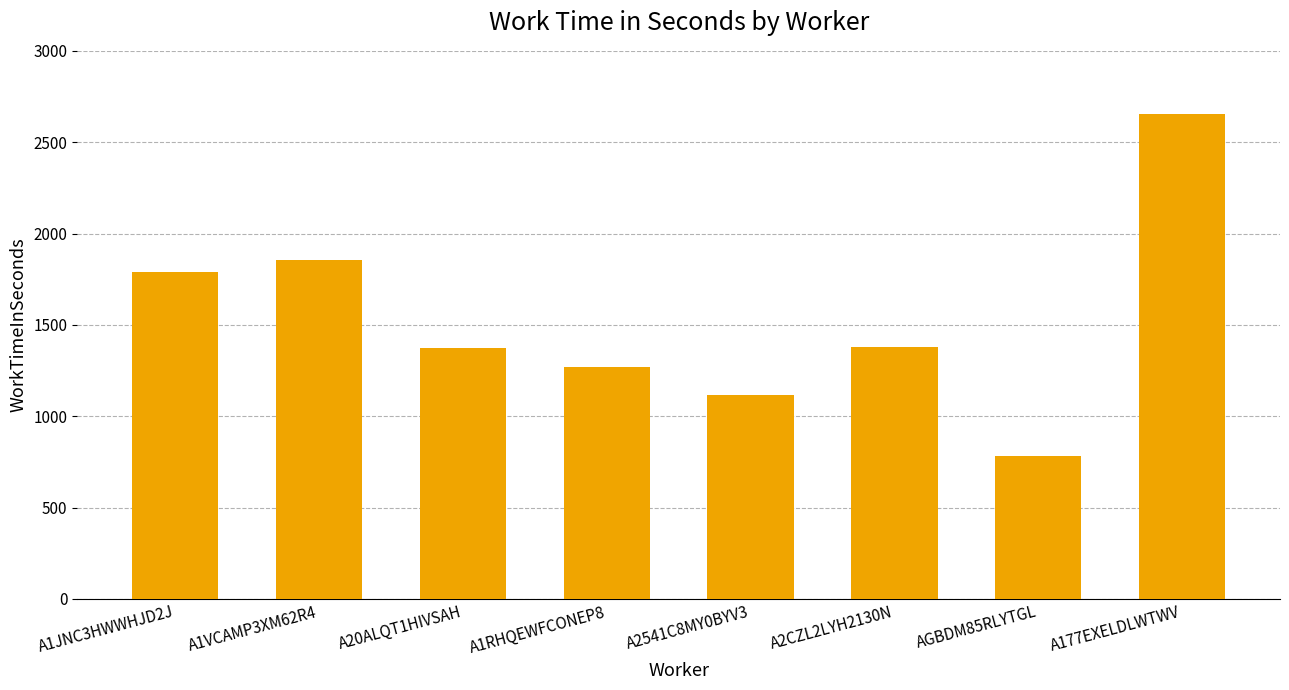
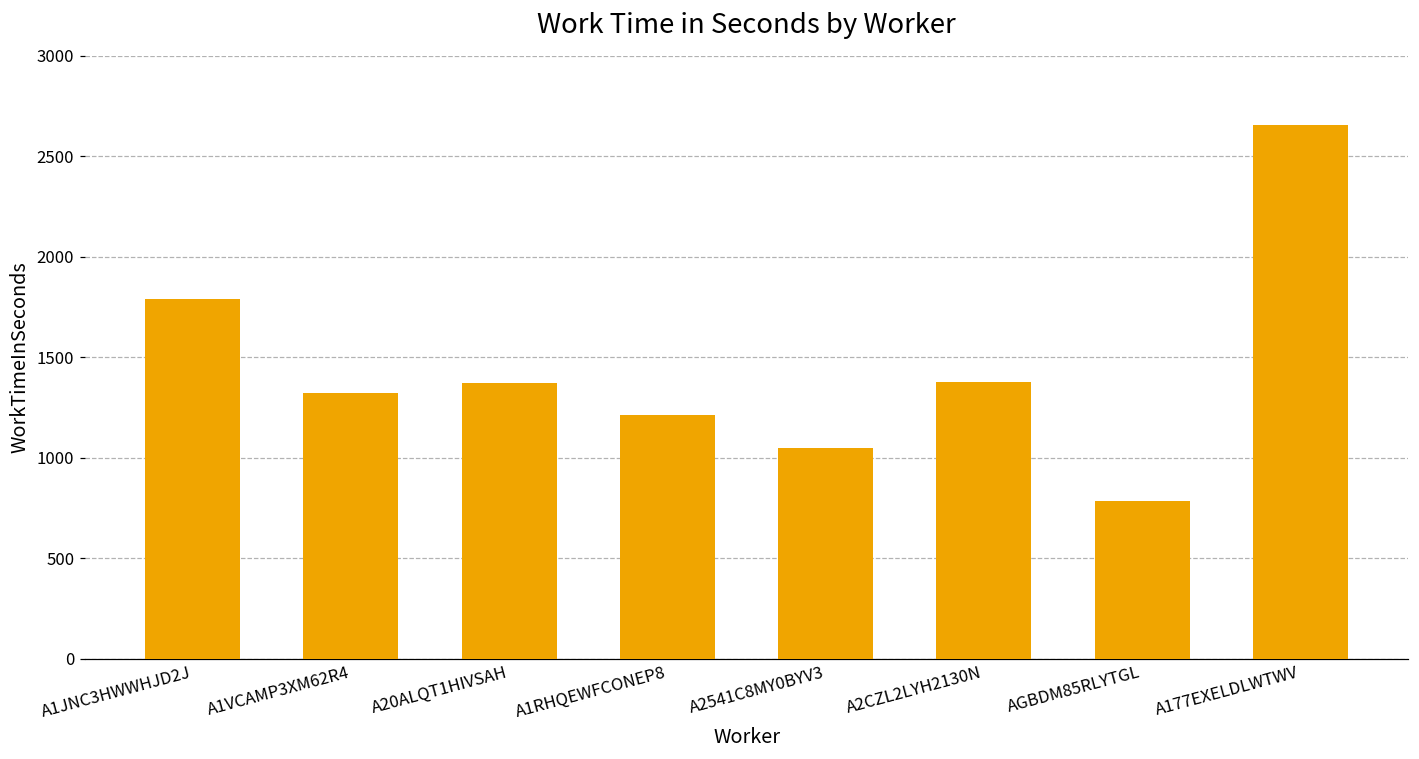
  {
    "A1JNC3HWWHJD2J": 1790,
-   "A1VCAMP3XM62R4": 1860,
+   "A1VCAMP3XM62R4": 1320,
    "A20ALQT1HIVSAH": 1370,
-   "A1RHQEWFCONEP8": 1270,
-   "A2541C8MY0BYV3": 1120,
+   "A1RHQEWFCONEP8": 1210,
+   "A2541C8MY0BYV3": 1050,
    "A2CZL2LYH2130N": 1380,
    "AGBDM85RLYTGL": 780,
    "A177EXELDLWTWV": 2660
  }
